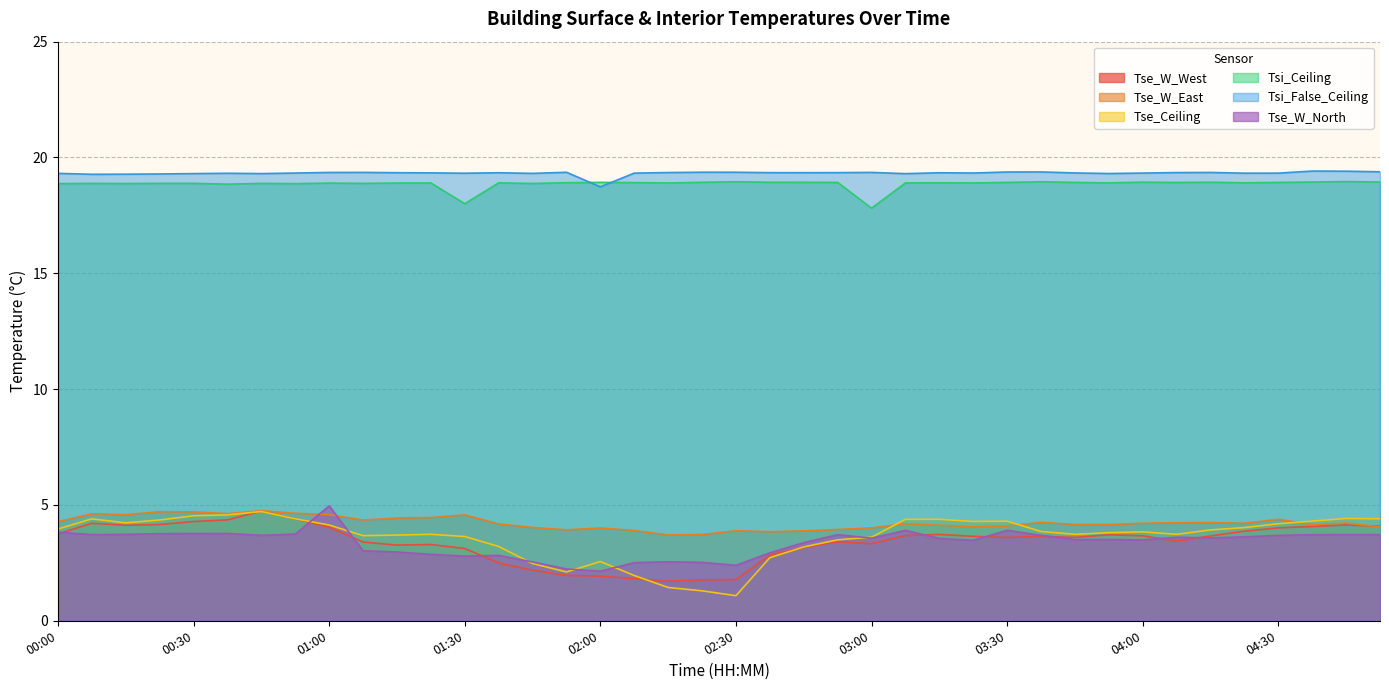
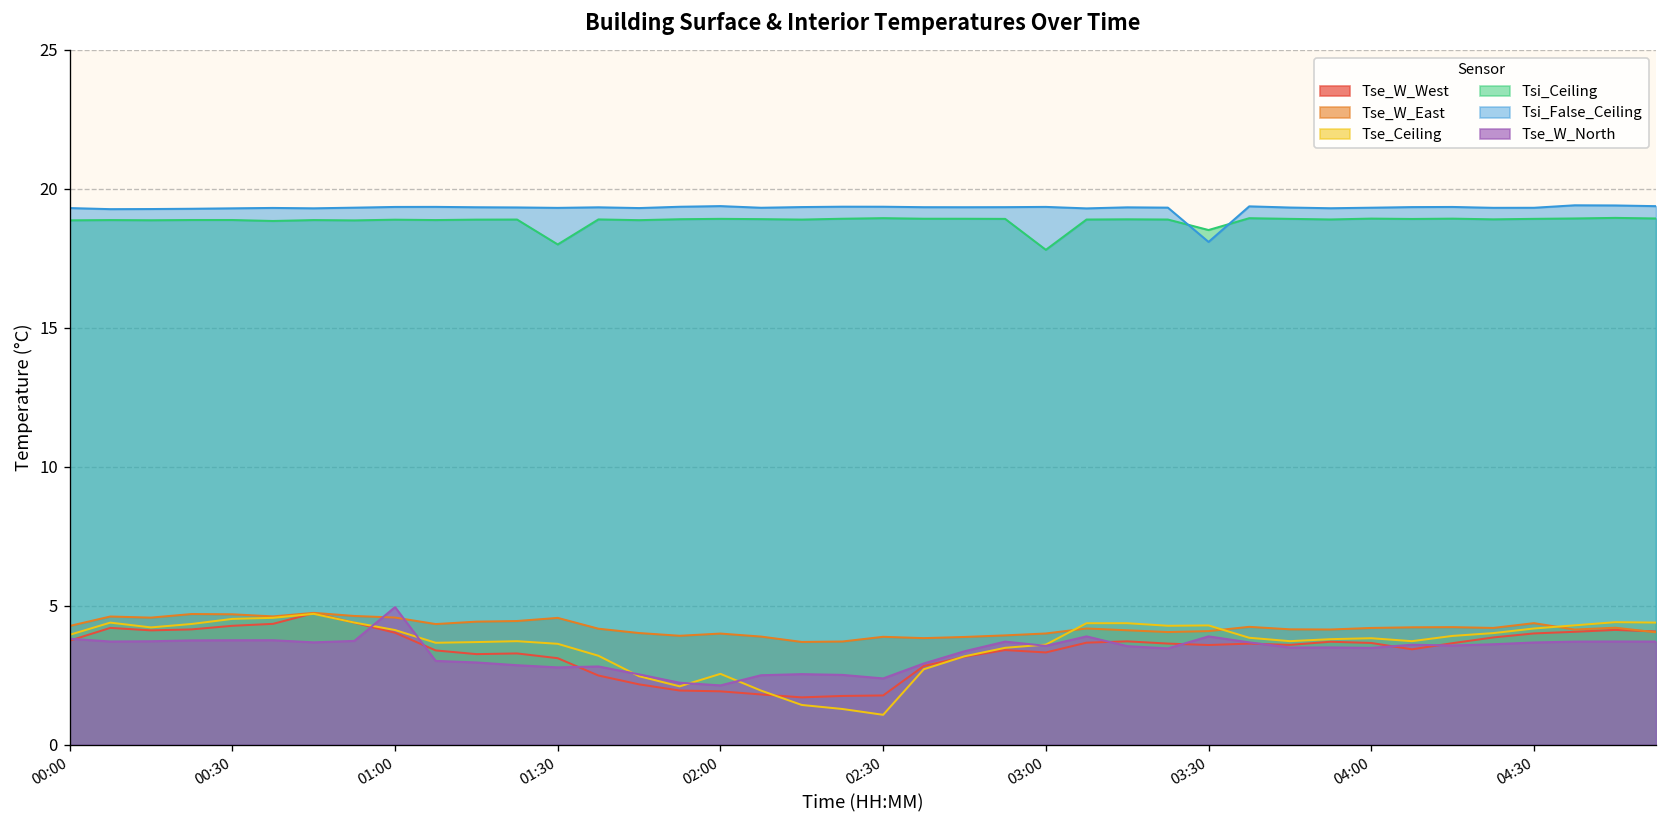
  {
    "Tse_Ceiling": {
      "00:00": 4.0,
      "00:30": 4.5,
      "01:30": 3.6,
      "02:00": 2.6,
      "02:30": 1.1,
      "03:30": 4.3,
      "04:00": 3.8,
      "04:30": 4.2
    },
    "Tsi_Ceiling": {
      "00:00": 18.9,
      "00:30": 18.9,
      "01:00": 18.9,
      "01:30": 18.0,
      "02:00": 18.9,
      "02:30": 19.0,
      "03:00": 17.8,
-     "03:30": 18.9,
+     "03:30": 18.5,
      "04:00": 18.9,
      "04:30": 18.9
    },
    "Tsi_False_Ceiling": {
      "00:00": 19.3,
      "00:30": 19.3,
      "01:00": 19.4,
      "01:30": 19.3,
-     "02:00": 18.7,
+     "02:00": 19.4,
      "02:30": 19.4,
      "03:00": 19.4,
-     "03:30": 19.4,
+     "03:30": 18.1,
      "04:00": 19.3,
      "04:30": 19.3
    },
    "Tse_W_North": {
      "00:30": 3.8,
      "01:00": 5.0,
      "01:30": 2.8,
      "02:00": 2.1,
      "02:30": 2.4,
      "03:30": 3.9,
      "04:00": 3.5,
      "04:30": 3.7
    }
  }
